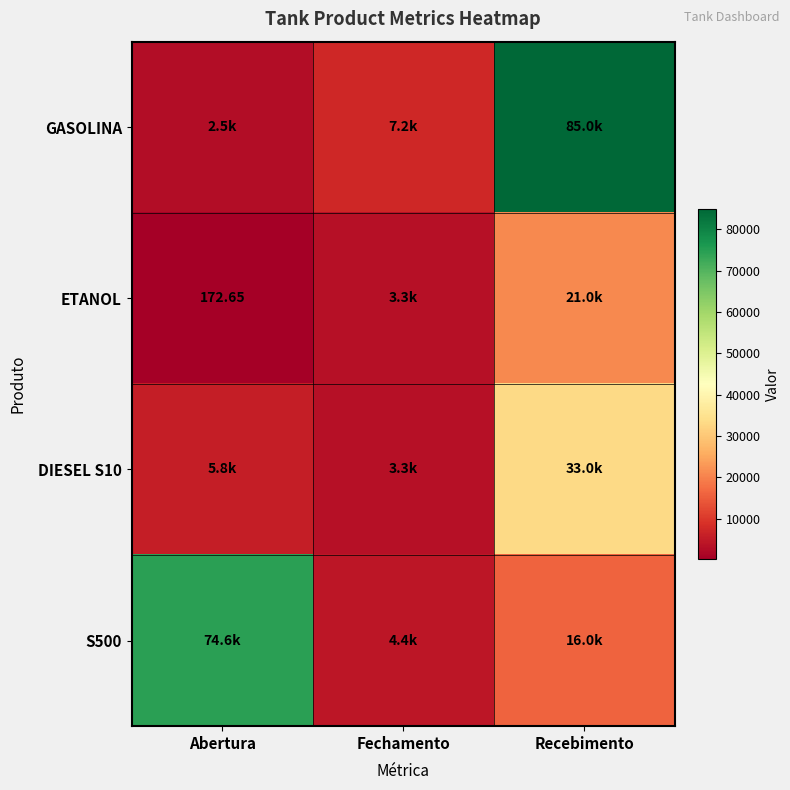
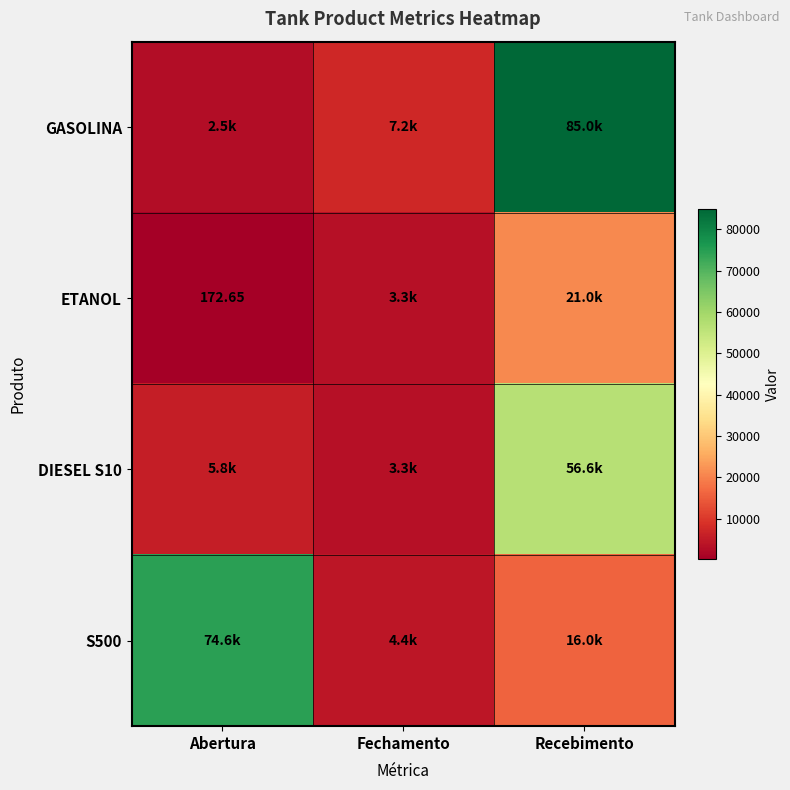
  {
    "GASOLINA": {
      "Abertura": "2.5k",
      "Fechamento": "7.2k",
      "Recebimento": "85.0k"
    },
    "ETANOL": {
      "Abertura": "172.65",
      "Fechamento": "3.3k",
      "Recebimento": "21.0k"
    },
    "DIESEL S10": {
      "Abertura": "5.8k",
      "Fechamento": "3.3k",
-     "Recebimento": "33.0k"
+     "Recebimento": "56.6k"
    },
    "S500": {
      "Abertura": "74.6k",
      "Fechamento": "4.4k",
      "Recebimento": "16.0k"
    }
  }
